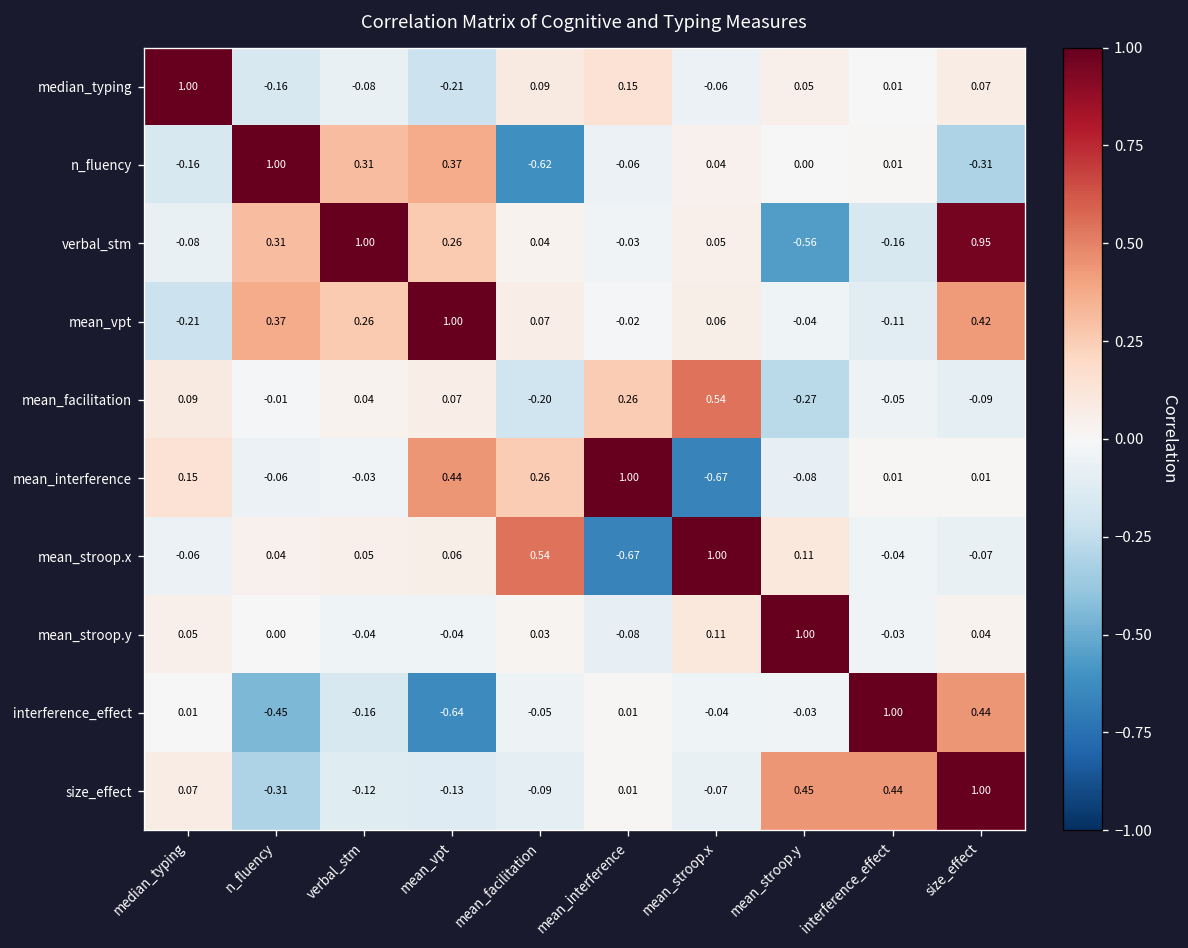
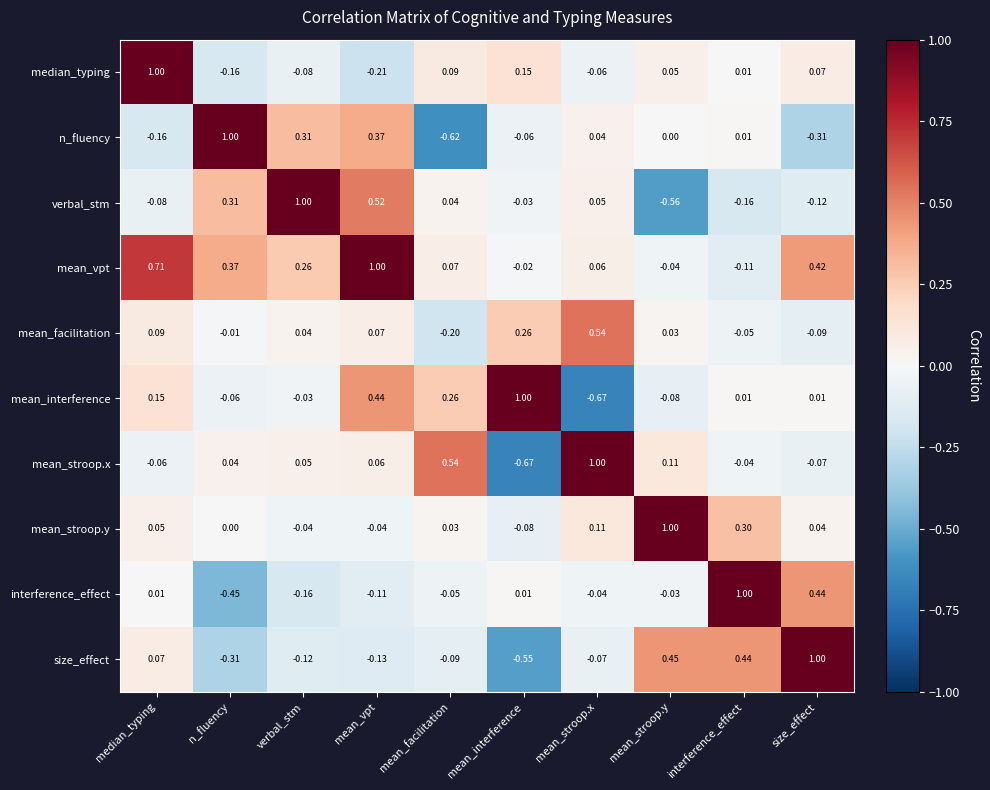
  {
    "median_typing": {
      "median_typing": 1.00,
      "n_fluency": -0.16,
      "verbal_stm": -0.08,
      "mean_vpt": -0.21,
      "mean_facilitation": 0.09,
      "mean_interference": 0.15,
      "mean_stroop.x": -0.06,
      "mean_stroop.y": 0.05,
      "interference_effect": 0.01,
      "size_effect": 0.07
    },
    "n_fluency": {
      "median_typing": -0.16,
      "n_fluency": 1.00,
      "verbal_stm": 0.31,
      "mean_vpt": 0.37,
      "mean_facilitation": -0.62,
      "mean_interference": -0.06,
      "mean_stroop.x": 0.04,
      "mean_stroop.y": 0.00,
      "interference_effect": 0.01,
      "size_effect": -0.31
    },
    "verbal_stm": {
      "median_typing": -0.08,
      "n_fluency": 0.31,
      "verbal_stm": 1.00,
-     "mean_vpt": 0.26,
+     "mean_vpt": 0.52,
      "mean_facilitation": 0.04,
      "mean_interference": -0.03,
      "mean_stroop.x": 0.05,
      "mean_stroop.y": -0.56,
      "interference_effect": -0.16,
-     "size_effect": 0.95
+     "size_effect": -0.12
    },
    "mean_vpt": {
-     "median_typing": -0.21,
+     "median_typing": 0.71,
      "n_fluency": 0.37,
      "verbal_stm": 0.26,
      "mean_vpt": 1.00,
      "mean_facilitation": 0.07,
      "mean_interference": -0.02,
      "mean_stroop.x": 0.06,
      "mean_stroop.y": -0.04,
      "interference_effect": -0.11,
      "size_effect": 0.42
    },
    "mean_facilitation": {
      "median_typing": 0.09,
      "n_fluency": -0.01,
      "verbal_stm": 0.04,
      "mean_vpt": 0.07,
      "mean_facilitation": -0.20,
      "mean_interference": 0.26,
      "mean_stroop.x": 0.54,
-     "mean_stroop.y": -0.27,
+     "mean_stroop.y": 0.03,
      "interference_effect": -0.05,
      "size_effect": -0.09
    },
    "mean_interference": {
      "median_typing": 0.15,
      "n_fluency": -0.06,
      "verbal_stm": -0.03,
      "mean_vpt": 0.44,
      "mean_facilitation": 0.26,
      "mean_interference": 1.00,
      "mean_stroop.x": -0.67,
      "mean_stroop.y": -0.08,
      "interference_effect": 0.01,
      "size_effect": 0.01
    },
    "mean_stroop.x": {
      "median_typing": -0.06,
      "n_fluency": 0.04,
      "verbal_stm": 0.05,
      "mean_vpt": 0.06,
      "mean_facilitation": 0.54,
      "mean_interference": -0.67,
      "mean_stroop.x": 1.00,
      "mean_stroop.y": 0.11,
      "interference_effect": -0.04,
      "size_effect": -0.07
    },
    "mean_stroop.y": {
      "median_typing": 0.05,
      "n_fluency": 0.00,
      "verbal_stm": -0.04,
      "mean_vpt": -0.04,
      "mean_facilitation": 0.03,
      "mean_interference": -0.08,
      "mean_stroop.x": 0.11,
      "mean_stroop.y": 1.00,
-     "interference_effect": -0.03,
+     "interference_effect": 0.30,
      "size_effect": 0.04
    },
    "interference_effect": {
      "median_typing": 0.01,
      "n_fluency": -0.45,
      "verbal_stm": -0.16,
-     "mean_vpt": -0.64,
+     "mean_vpt": -0.11,
      "mean_facilitation": -0.05,
      "mean_interference": 0.01,
      "mean_stroop.x": -0.04,
      "mean_stroop.y": -0.03,
      "interference_effect": 1.00,
      "size_effect": 0.44
    },
    "size_effect": {
      "median_typing": 0.07,
      "n_fluency": -0.31,
      "verbal_stm": -0.12,
      "mean_vpt": -0.13,
      "mean_facilitation": -0.09,
-     "mean_interference": 0.01,
+     "mean_interference": -0.55,
      "mean_stroop.x": -0.07,
      "mean_stroop.y": 0.45,
      "interference_effect": 0.44,
      "size_effect": 1.00
    }
  }
